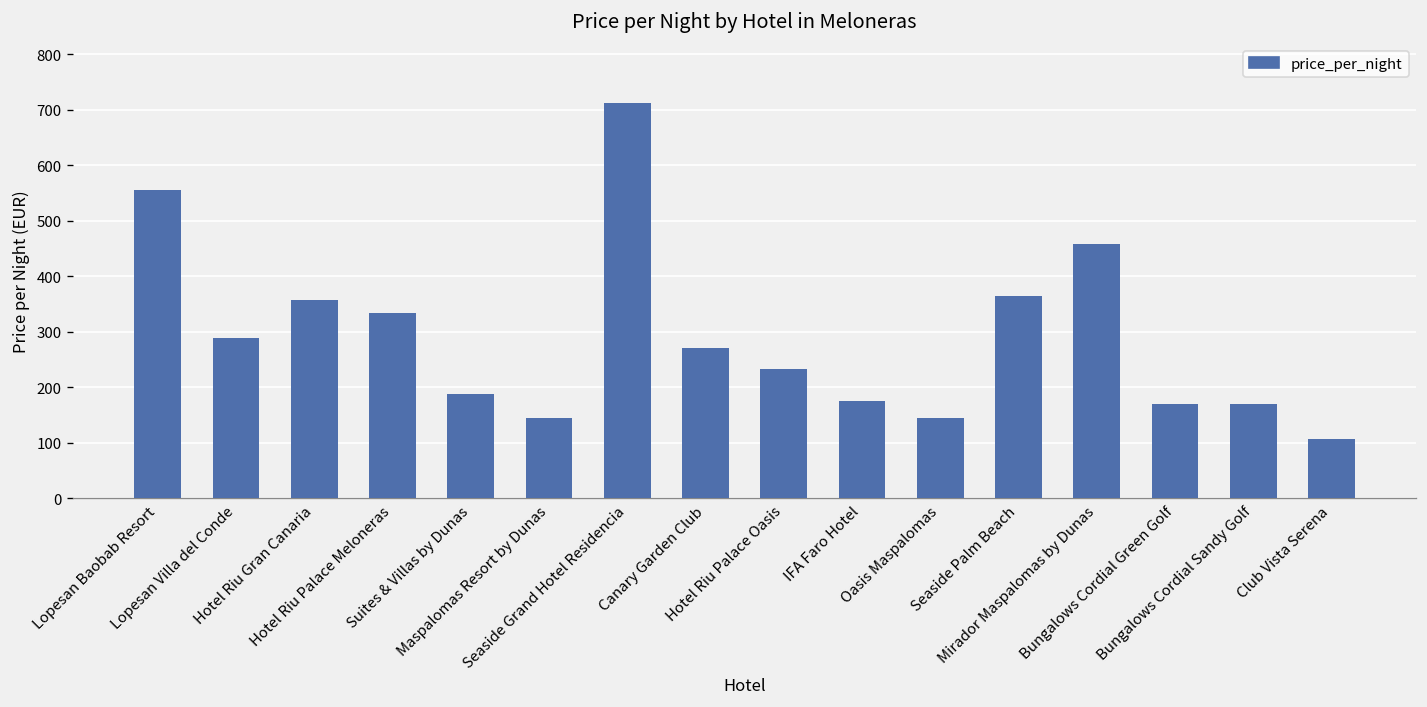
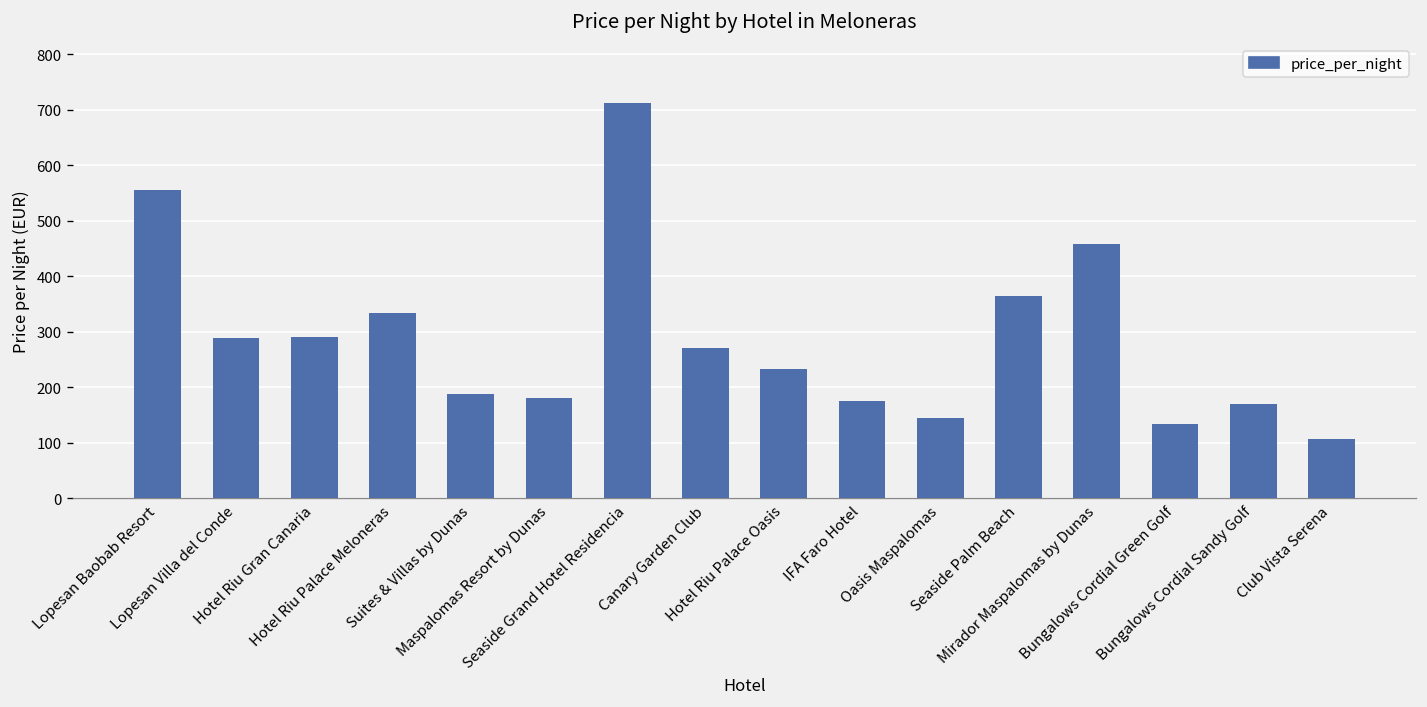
  {
    "Lopesan Baobab Resort": 560,
    "Lopesan Villa del Conde": 290,
-   "Hotel Riu Gran Canaria": 360,
+   "Hotel Riu Gran Canaria": 290,
    "Hotel Riu Palace Meloneras": 330,
    "Suites & Villas by Dunas": 190,
-   "Maspalomas Resort by Dunas": 150,
+   "Maspalomas Resort by Dunas": 180,
    "Seaside Grand Hotel Residencia": 710,
    "Canary Garden Club": 270,
    "Hotel Riu Palace Oasis": 230,
    "IFA Faro Hotel": 180,
    "Oasis Maspalomas": 140,
    "Seaside Palm Beach": 360,
    "Mirador Maspalomas by Dunas": 460,
-   "Bungalows Cordial Green Golf": 170,
+   "Bungalows Cordial Green Golf": 130,
    "Bungalows Cordial Sandy Golf": 170,
    "Club Vista Serena": 110
  }
